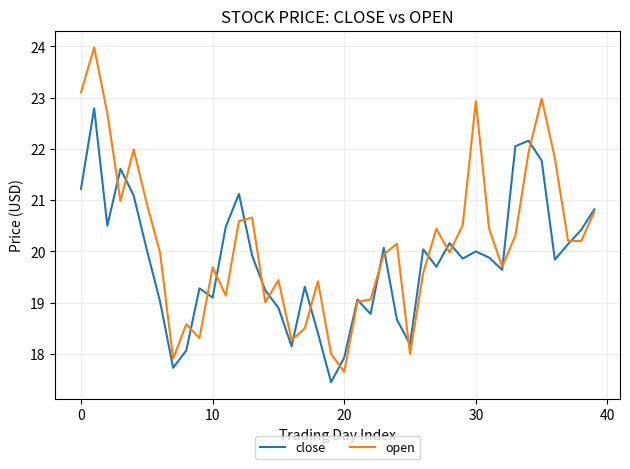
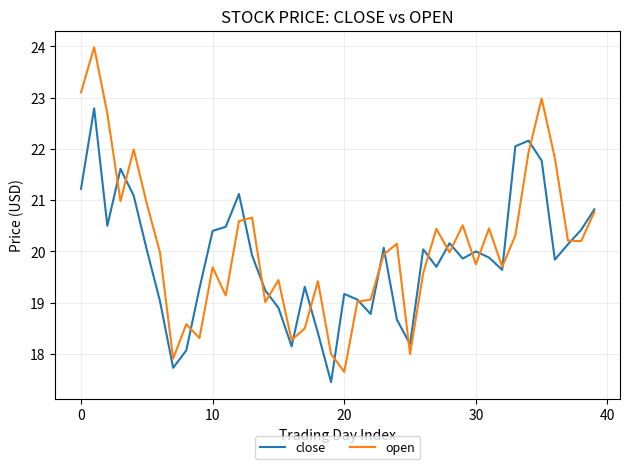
  {
    "close": {
      "0": 21.2,
-     "10": 19.1,
-     "20": 17.9,
+     "10": 20.4,
+     "20": 19.2,
      "30": 20.0
    },
    "open": {
      "0": 23.1,
      "10": 19.7,
      "20": 17.7,
-     "30": 22.9
+     "30": 19.8
    }
  }
